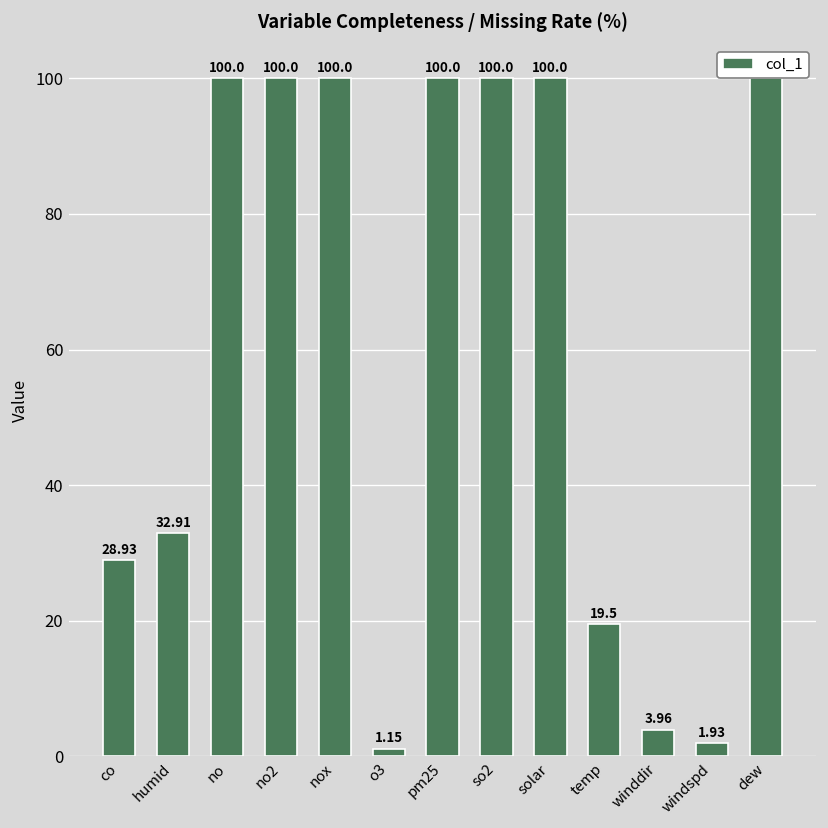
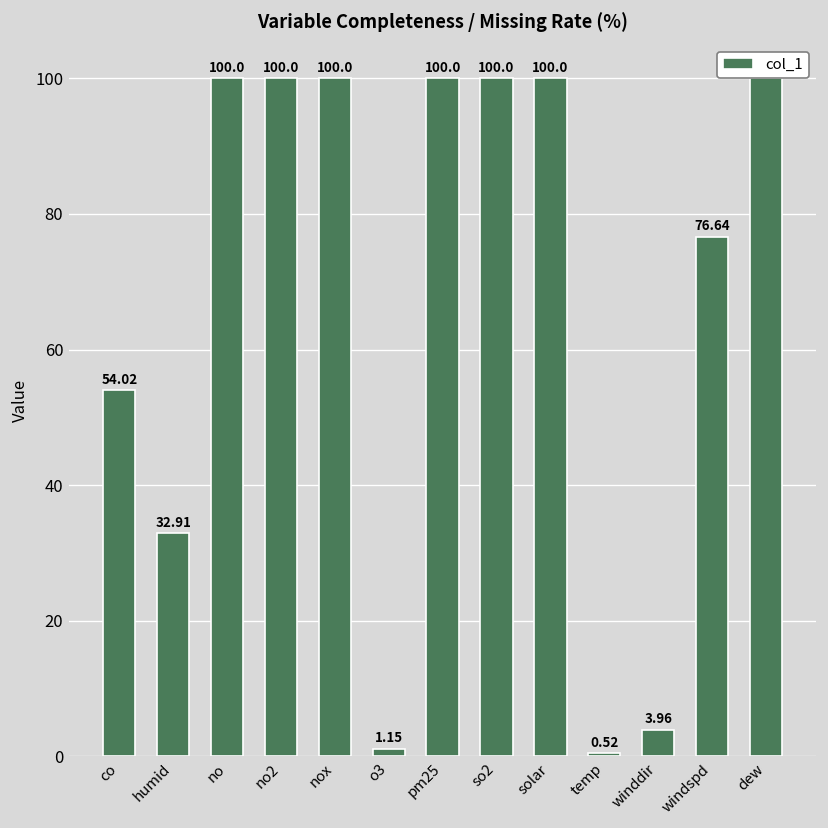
  {
-   "co": 28.93,
+   "co": 54.02,
    "humid": 32.91,
    "no": 100.0,
    "no2": 100.0,
    "nox": 100.0,
    "o3": 1.15,
    "pm25": 100.0,
    "so2": 100.0,
    "solar": 100.0,
-   "temp": 19.5,
+   "temp": 0.52,
    "winddir": 3.96,
-   "windspd": 1.93
+   "windspd": 76.64
  }
